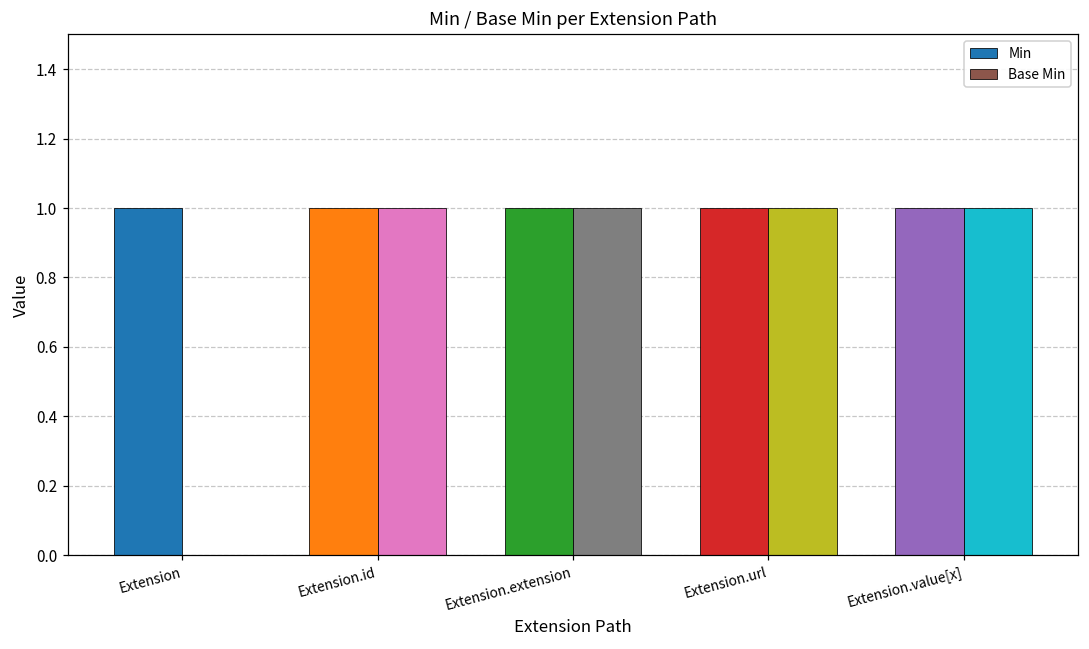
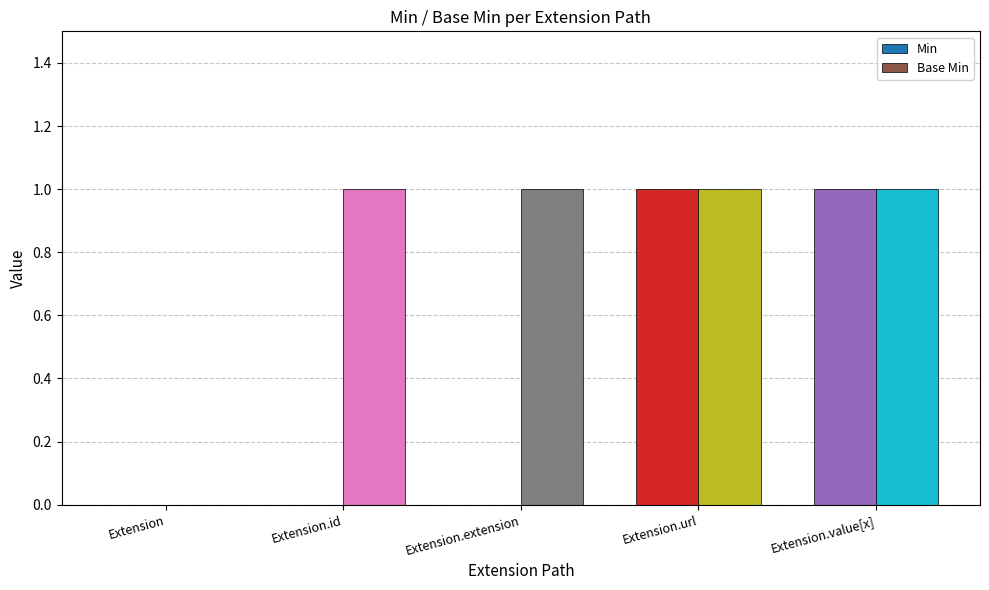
  {
    "Min": {
-     "Extension": 1,
-     "Extension.id": 1,
-     "Extension.extension": 1,
+     "Extension": 0,
+     "Extension.id": 0,
+     "Extension.extension": 0,
      "Extension.url": 1,
      "Extension.value[x]": 1
    },
    "Base Min": {
      "Extension": 0,
      "Extension.id": 1,
      "Extension.extension": 1,
      "Extension.url": 1,
      "Extension.value[x]": 1
    }
  }
